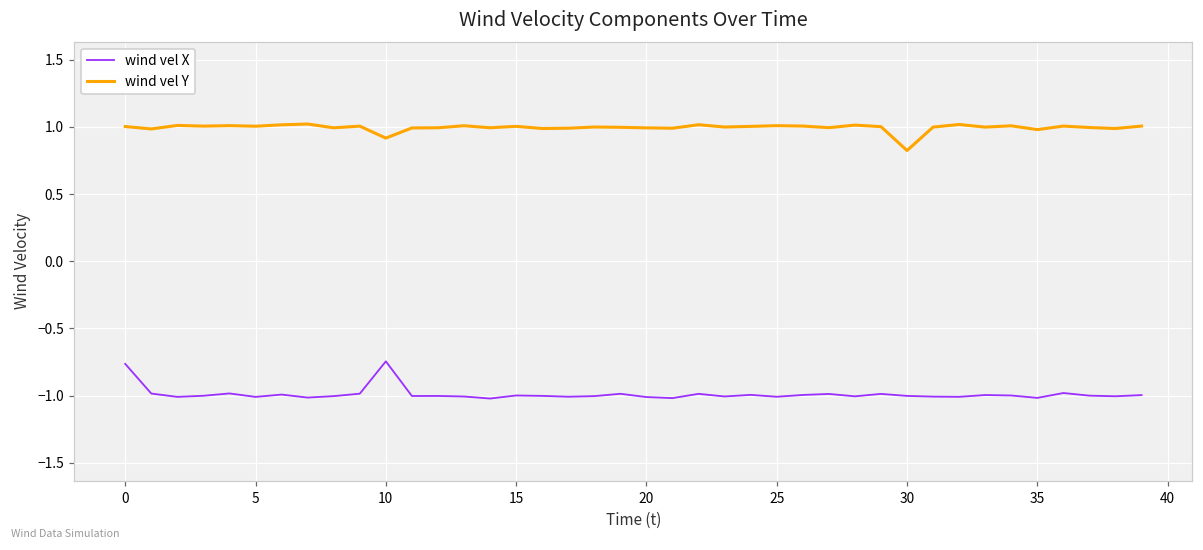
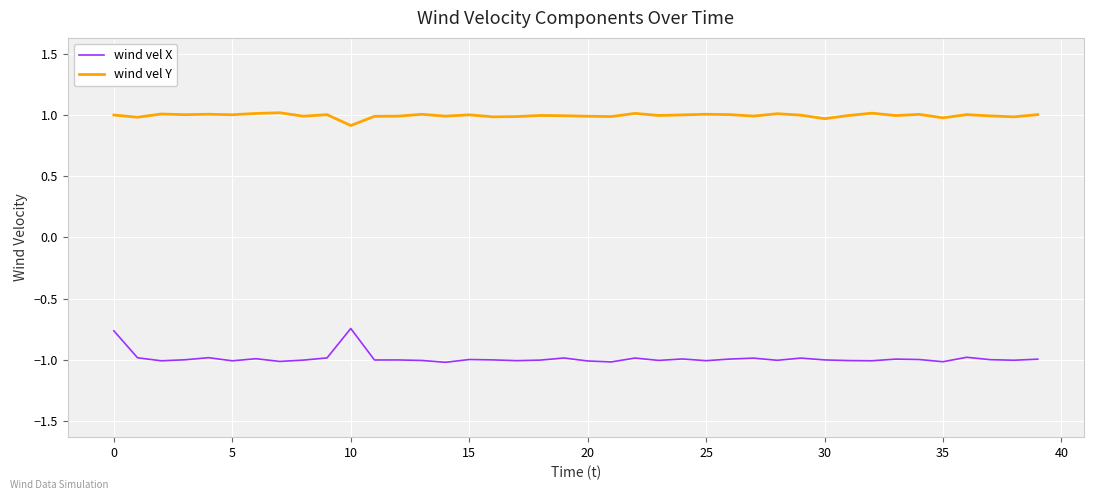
  {
    "wind vel X": {
      "0": -0.76,
      "5": -1.01,
      "10": -0.74,
      "15": -1.00,
      "20": -1.01,
      "25": -1.01,
      "30": -1.00,
      "35": -1.02
    },
    "wind vel Y": {
      "0": 1.00,
      "5": 1.00,
      "10": 0.92,
      "15": 1.00,
      "20": 0.99,
      "25": 1.01,
-     "30": 0.82,
+     "30": 0.97,
      "35": 0.98
    }
  }
